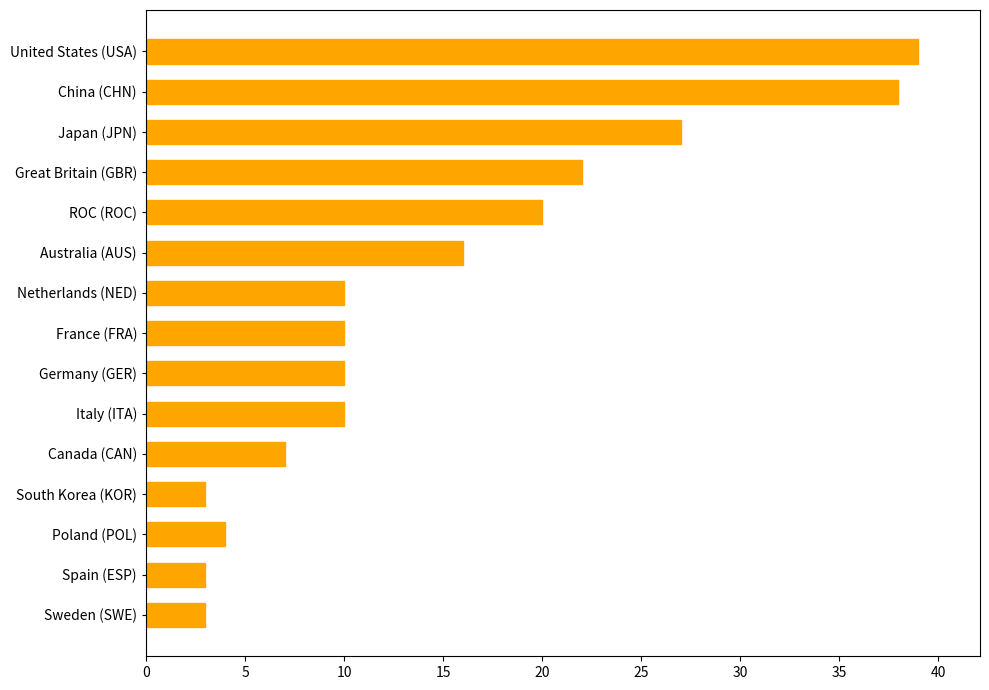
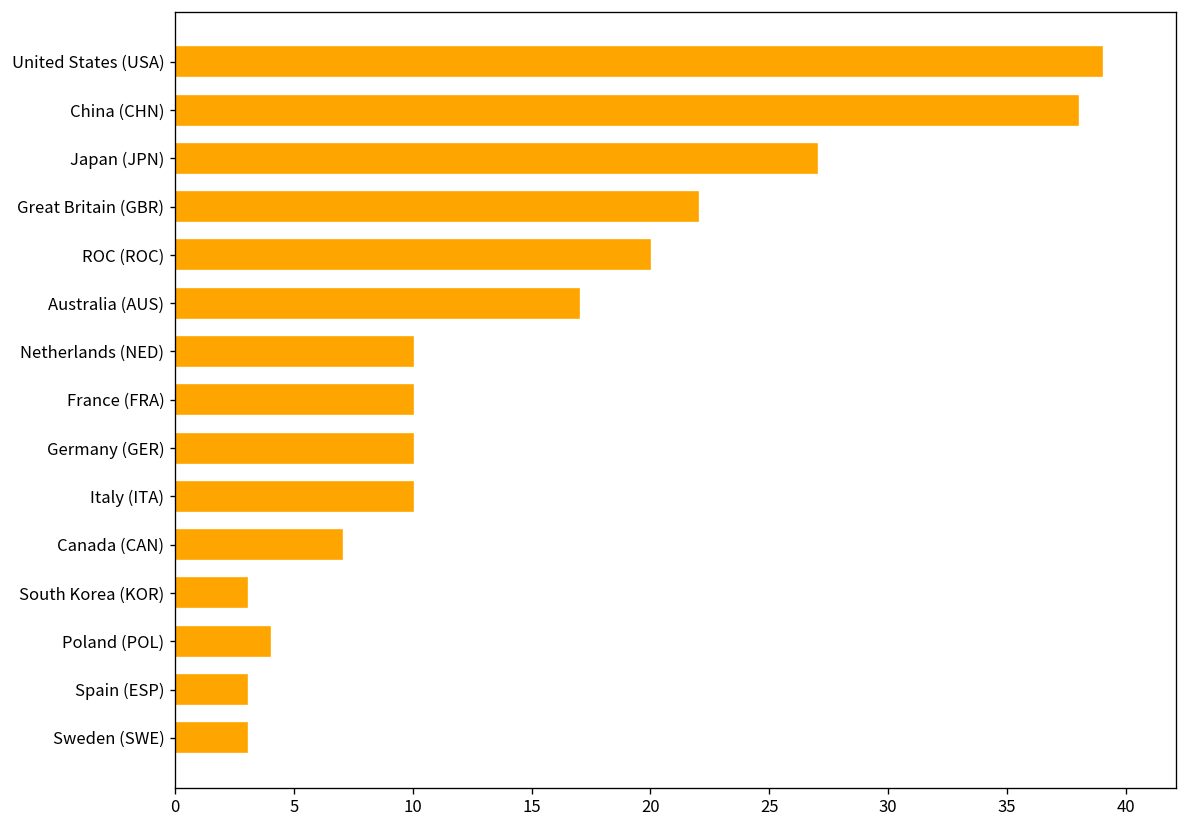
  {
    "United States (USA)": 39,
    "China (CHN)": 38,
    "Japan (JPN)": 27,
    "Great Britain (GBR)": 22,
    "ROC (ROC)": 20,
-   "Australia (AUS)": 16,
+   "Australia (AUS)": 17,
    "Netherlands (NED)": 10,
    "France (FRA)": 10,
    "Germany (GER)": 10,
    "Italy (ITA)": 10,
    "Canada (CAN)": 7,
    "South Korea (KOR)": 3,
    "Poland (POL)": 4,
    "Spain (ESP)": 3,
    "Sweden (SWE)": 3
  }
